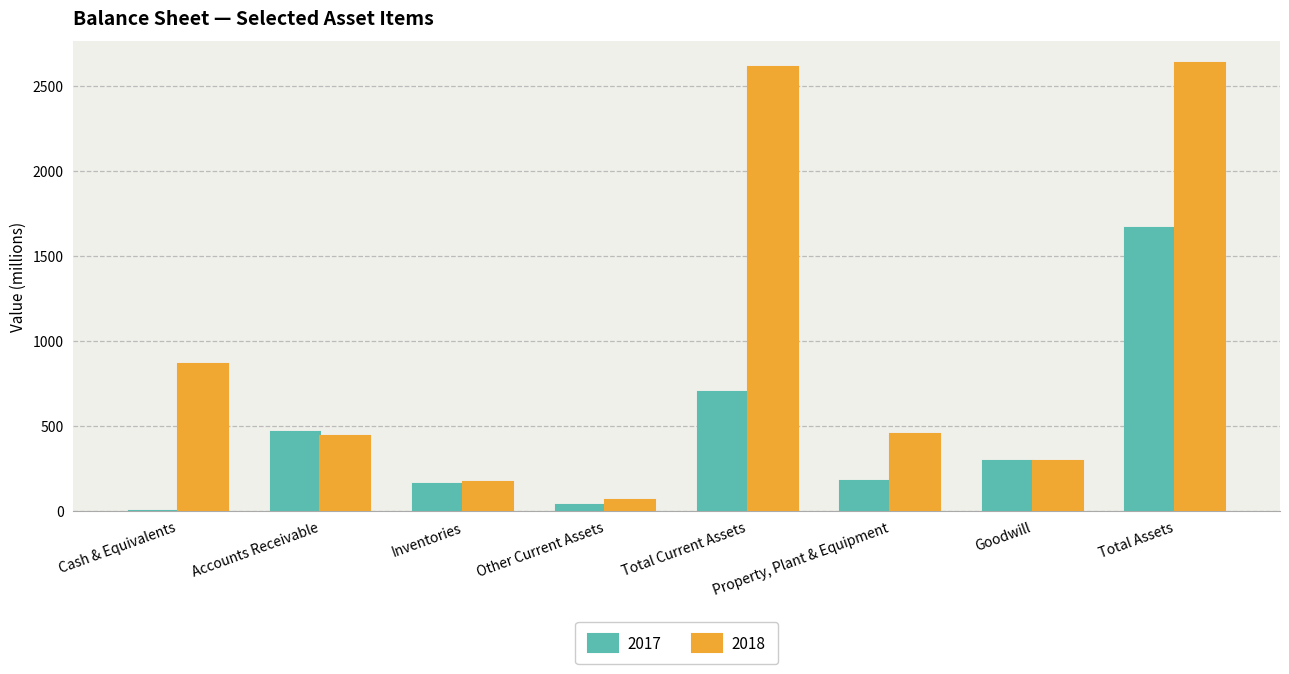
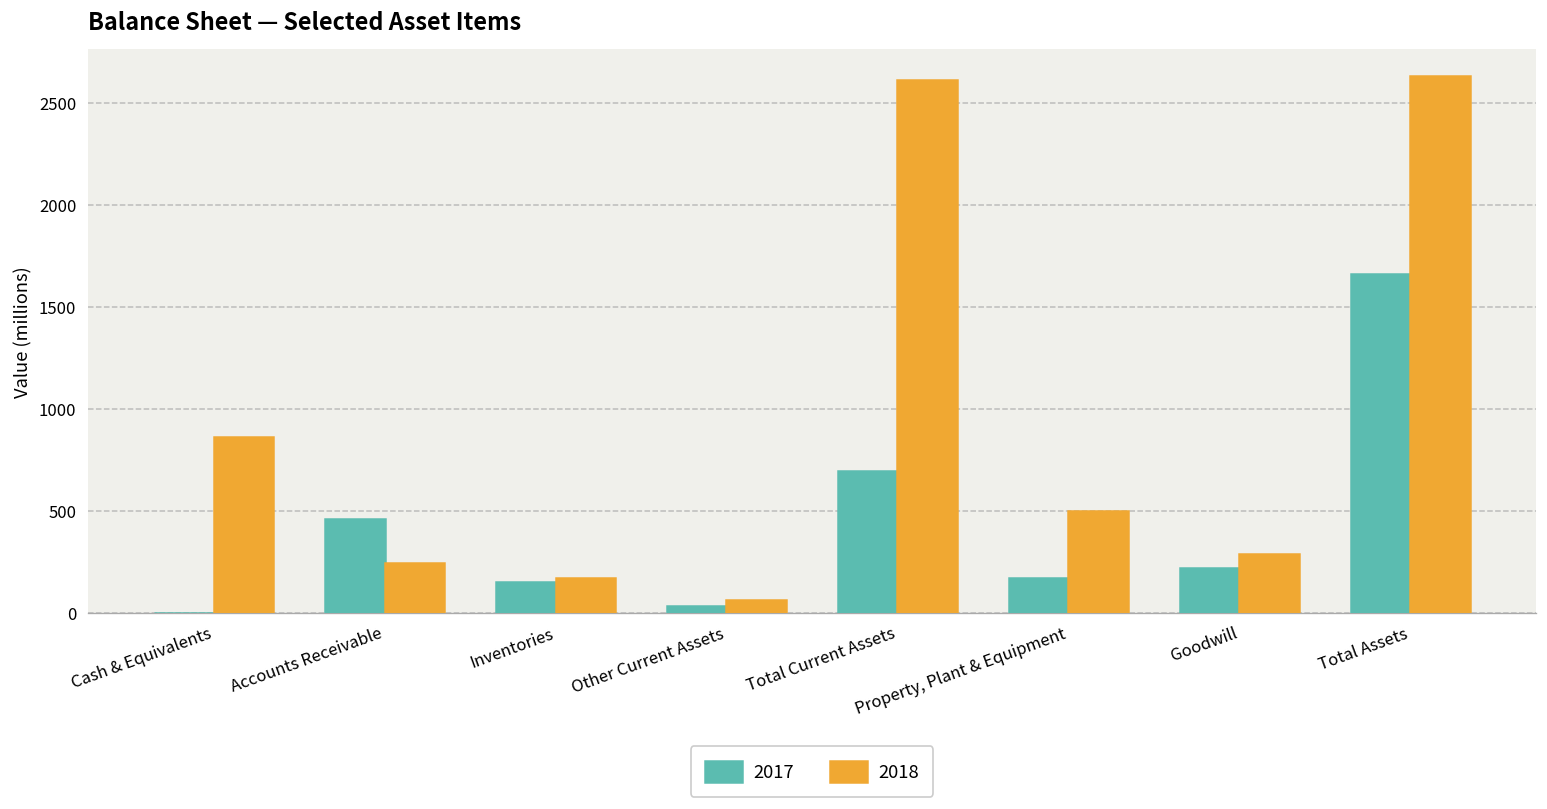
  {
    "2017": {
      "Cash & Equivalents": 0,
      "Accounts Receivable": 460,
      "Inventories": 150,
      "Other Current Assets": 30,
      "Total Current Assets": 700,
      "Property, Plant & Equipment": 170,
-     "Goodwill": 290,
+     "Goodwill": 220,
      "Total Assets": 1660
    },
    "2018": {
      "Cash & Equivalents": 860,
-     "Accounts Receivable": 440,
+     "Accounts Receivable": 250,
      "Inventories": 170,
      "Other Current Assets": 60,
      "Total Current Assets": 2610,
-     "Property, Plant & Equipment": 450,
+     "Property, Plant & Equipment": 500,
      "Goodwill": 290,
      "Total Assets": 2630
    }
  }
